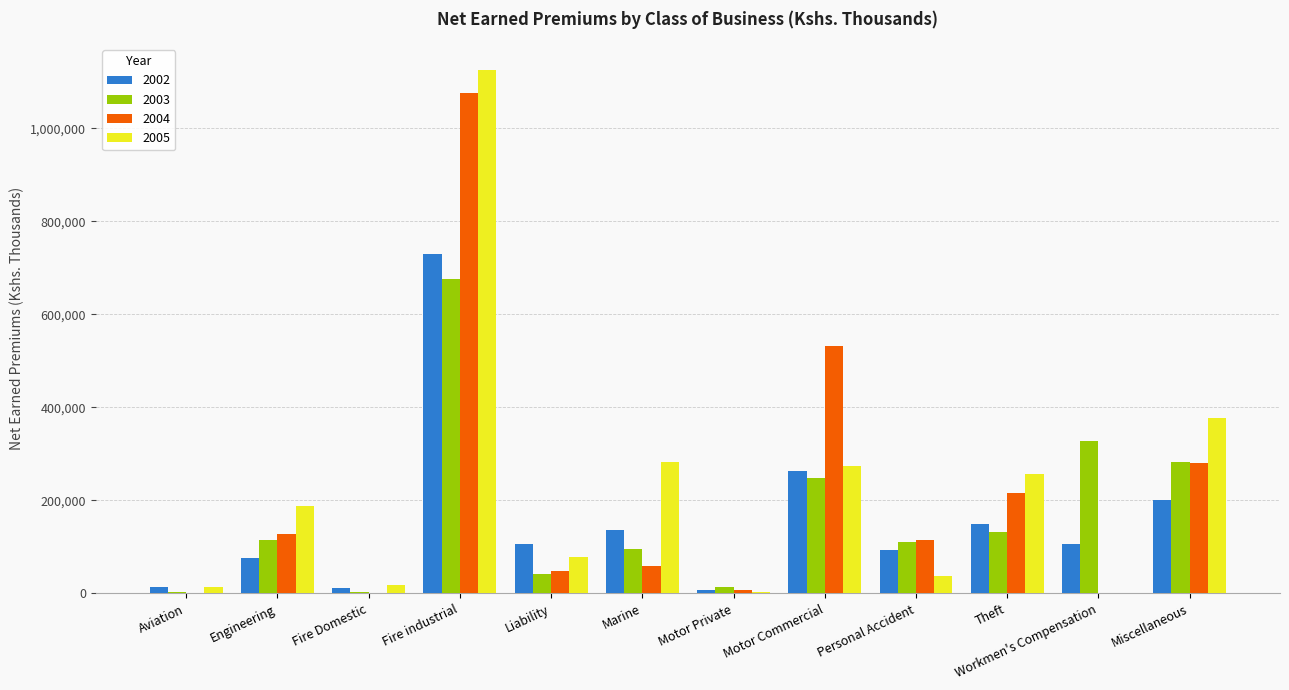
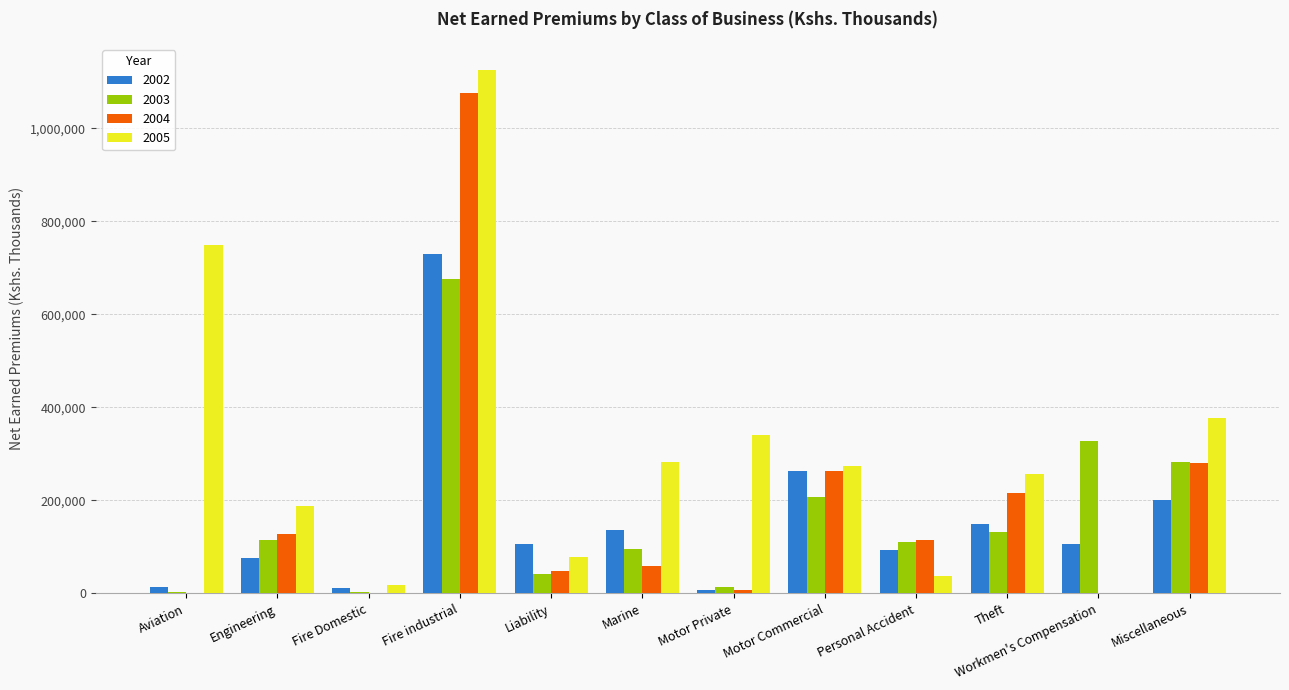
  {
    "2002": {
      "Aviation": "10,000",
      "Engineering": "80,000",
      "Fire Domestic": "10,000",
      "Fire industrial": "730,000",
      "Liability": "110,000",
      "Marine": "140,000",
      "Motor Private": "10,000",
      "Motor Commercial": "260,000",
      "Personal Accident": "90,000",
      "Theft": "150,000",
      "Workmen's Compensation": "110,000",
      "Miscellaneous": "200,000"
    },
    "2003": {
      "Engineering": "110,000",
      "Fire industrial": "680,000",
      "Liability": "40,000",
      "Marine": "100,000",
      "Motor Private": "10,000",
-     "Motor Commercial": "250,000",
+     "Motor Commercial": "210,000",
      "Personal Accident": "110,000",
      "Theft": "130,000",
      "Workmen's Compensation": "330,000",
      "Miscellaneous": "280,000"
    },
    "2004": {
      "Engineering": "130,000",
      "Fire industrial": "1,080,000",
      "Liability": "50,000",
      "Marine": "60,000",
      "Motor Private": "10,000",
-     "Motor Commercial": "530,000",
+     "Motor Commercial": "260,000",
      "Personal Accident": "110,000",
      "Theft": "220,000",
      "Miscellaneous": "280,000"
    },
    "2005": {
-     "Aviation": "10,000",
+     "Aviation": "750,000",
      "Engineering": "190,000",
      "Fire Domestic": "20,000",
      "Fire industrial": "1,130,000",
      "Liability": "80,000",
      "Marine": "280,000",
-     "Motor Private": "0",
+     "Motor Private": "340,000",
      "Motor Commercial": "270,000",
      "Personal Accident": "40,000",
      "Theft": "260,000",
      "Miscellaneous": "380,000"
    }
  }
